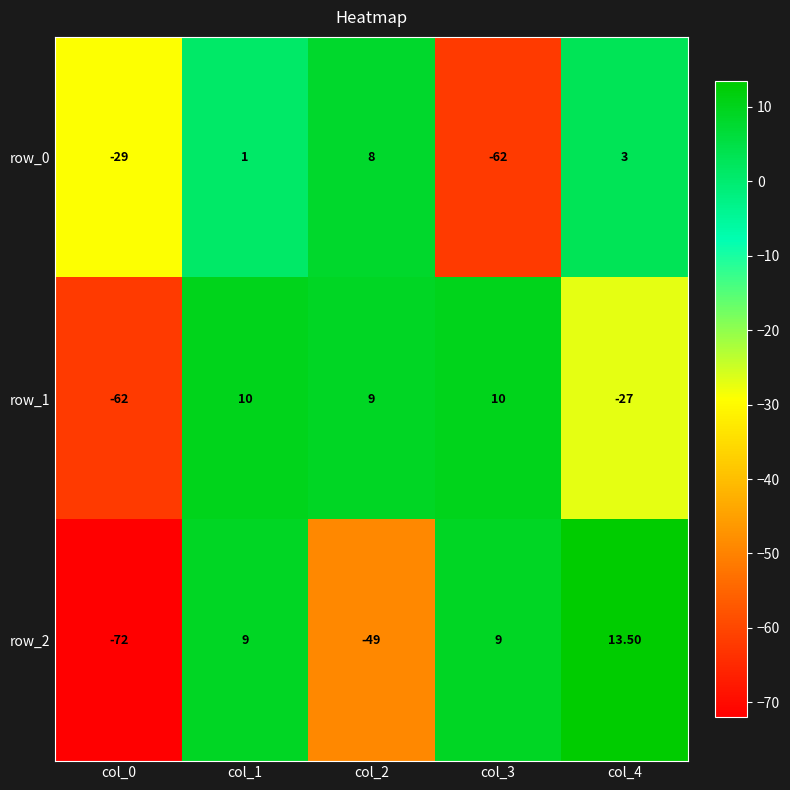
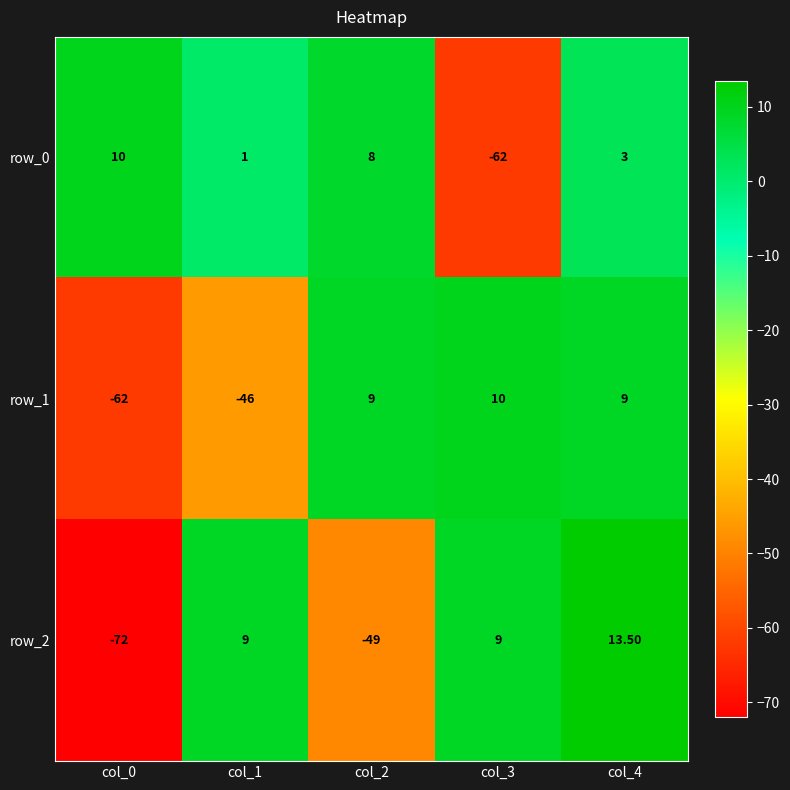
  {
    "row_0": {
-     "col_0": -29,
+     "col_0": 10,
      "col_1": 1,
      "col_2": 8,
      "col_3": -62,
      "col_4": 3
    },
    "row_1": {
      "col_0": -62,
-     "col_1": 10,
+     "col_1": -46,
      "col_2": 9,
      "col_3": 10,
-     "col_4": -27
+     "col_4": 9
    },
    "row_2": {
      "col_0": -72,
      "col_1": 9,
      "col_2": -49,
      "col_3": 9,
      "col_4": 13.50
    }
  }
